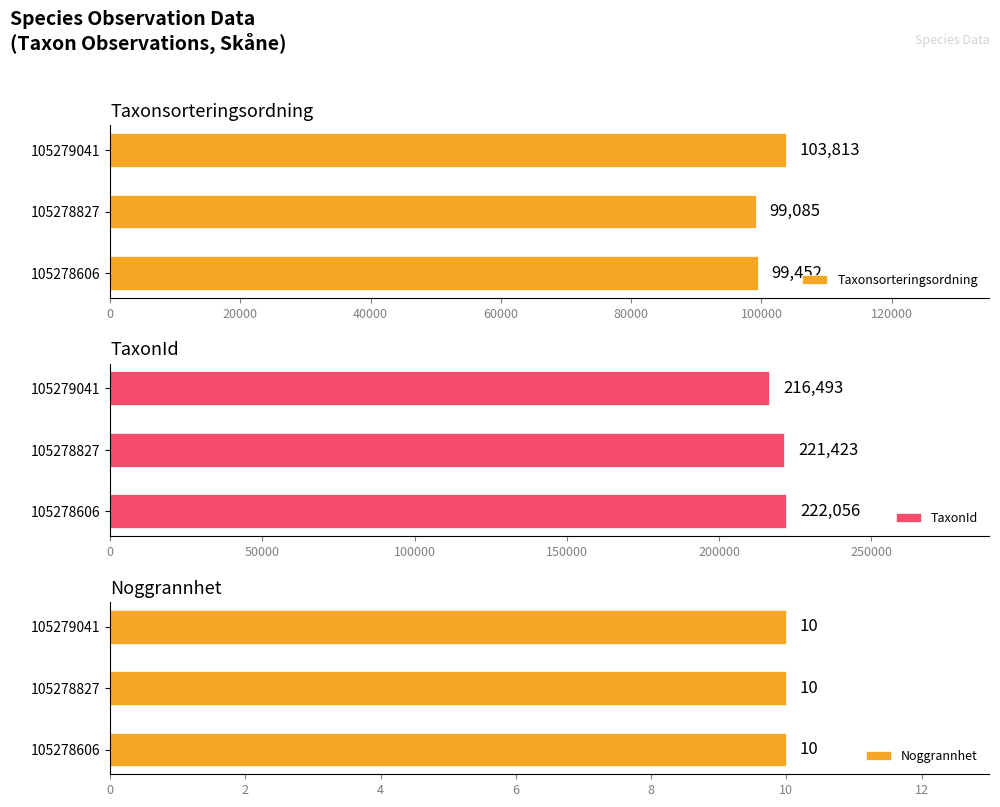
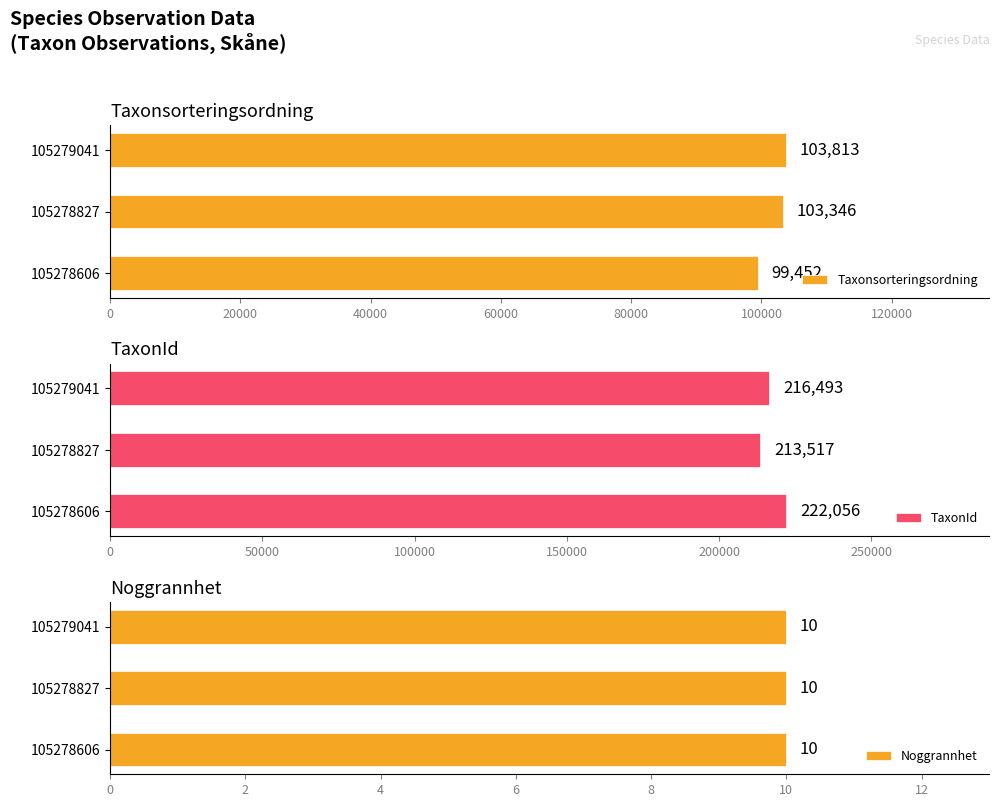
  {
    "Taxonsorteringsordning": {
      "105279041": "103,813",
-     "105278827": "99,085",
+     "105278827": "103,346",
      "105278606": "99,452"
    },
    "TaxonId": {
      "105279041": "216,493",
-     "105278827": "221,423",
+     "105278827": "213,517",
      "105278606": "222,056"
    },
    "Noggrannhet": {
      "105279041": "10",
      "105278827": "10",
      "105278606": "10"
    }
  }
